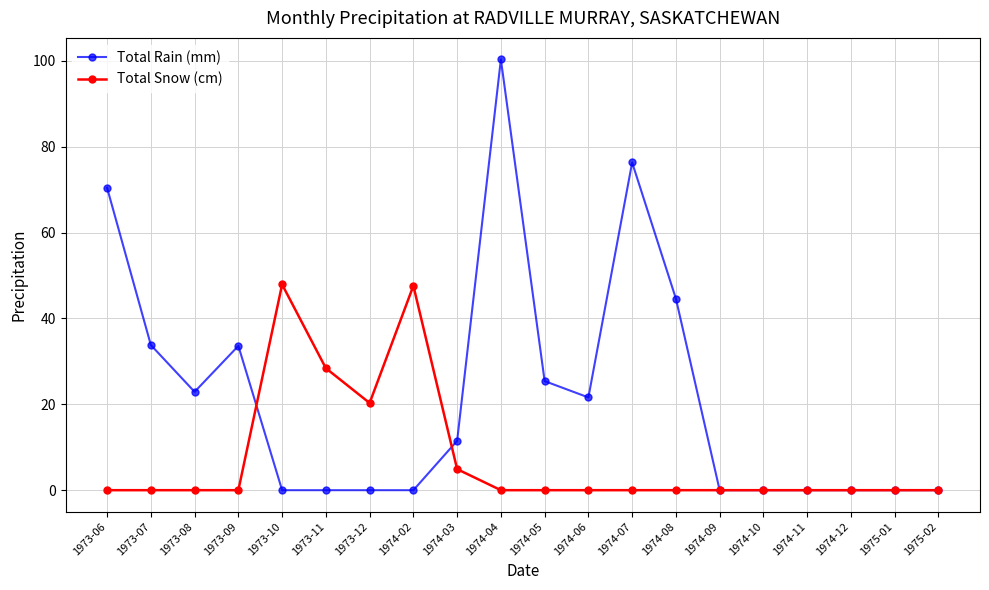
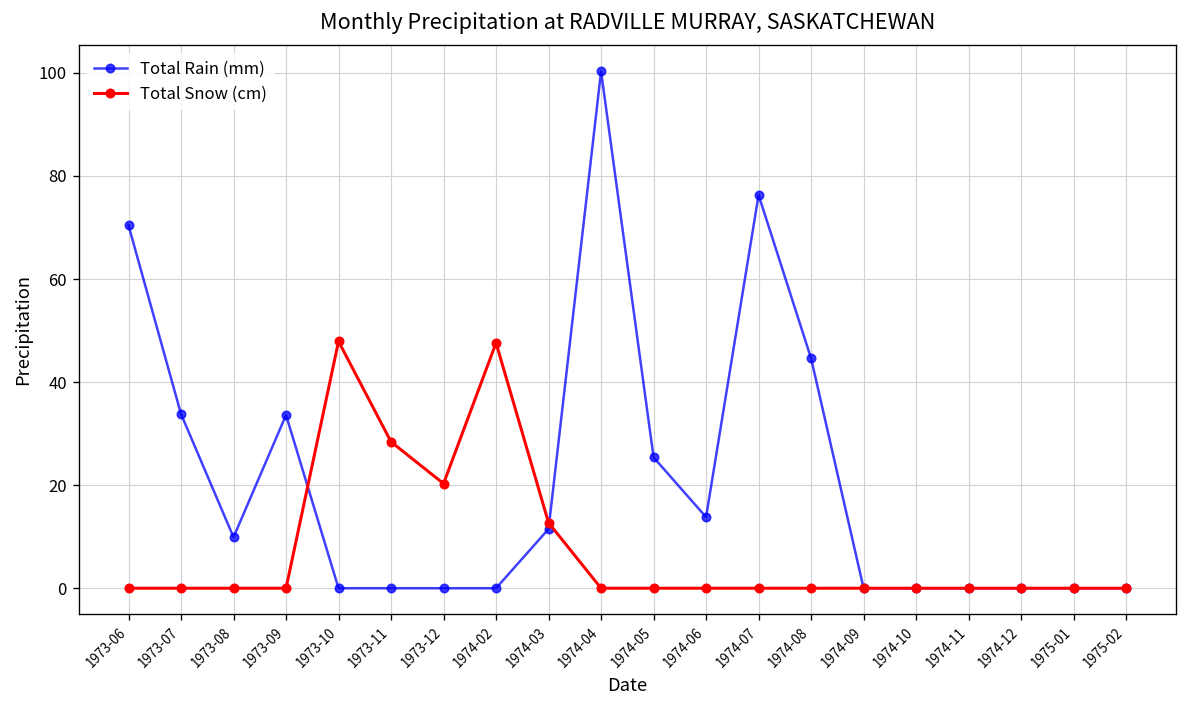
  {
    "Total Rain (mm)": {
      "1973-06": 70,
      "1973-07": 34,
-     "1973-08": 23,
+     "1973-08": 10,
      "1973-09": 34,
      "1973-10": 0,
      "1973-11": 0,
      "1973-12": 0,
      "1974-02": 0,
      "1974-03": 12,
      "1974-04": 100,
      "1974-05": 25,
-     "1974-06": 22,
+     "1974-06": 14,
      "1974-07": 76,
      "1974-08": 45
    },
    "Total Snow (cm)": {
      "1973-06": 0,
      "1973-07": 0,
      "1973-08": 0,
      "1973-09": 0,
      "1973-10": 48,
      "1973-11": 28,
      "1973-12": 20,
      "1974-02": 48,
-     "1974-03": 5,
+     "1974-03": 13,
      "1974-04": 0,
      "1974-05": 0,
      "1974-06": 0,
      "1974-07": 0,
      "1974-08": 0
    }
  }
